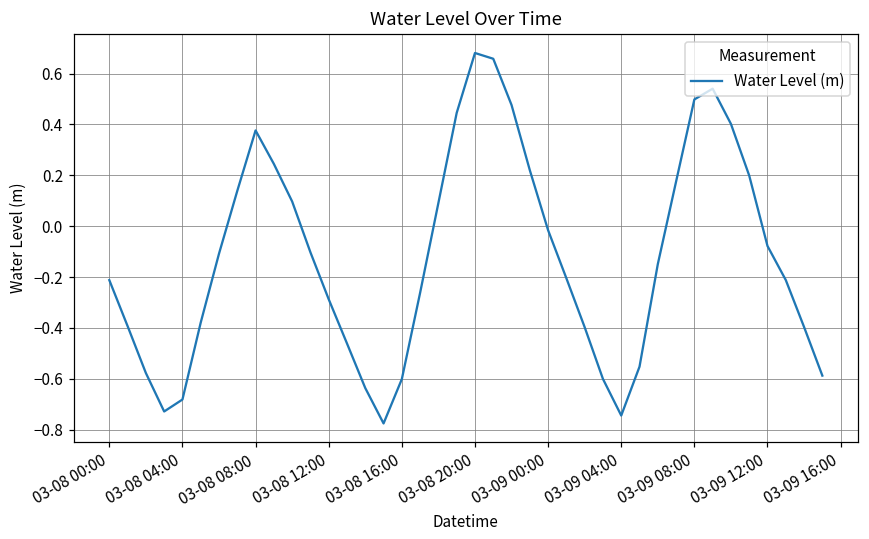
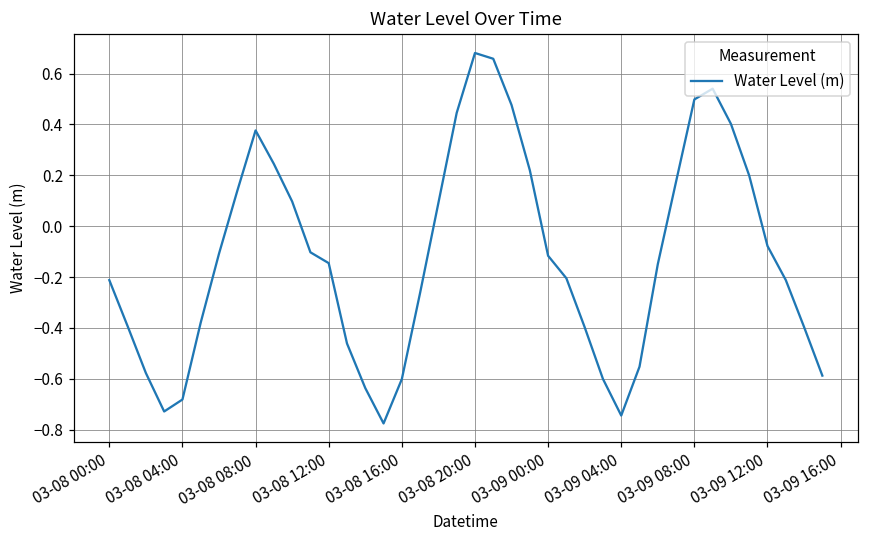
  {
    "03-08 00:00": -0.21,
    "03-08 04:00": -0.68,
    "03-08 08:00": 0.38,
-   "03-08 12:00": -0.29,
+   "03-08 12:00": -0.15,
    "03-08 16:00": -0.60,
    "03-08 20:00": 0.68,
-   "03-09 00:00": -0.02,
+   "03-09 00:00": -0.12,
    "03-09 04:00": -0.74,
    "03-09 08:00": 0.50,
    "03-09 12:00": -0.08
  }
